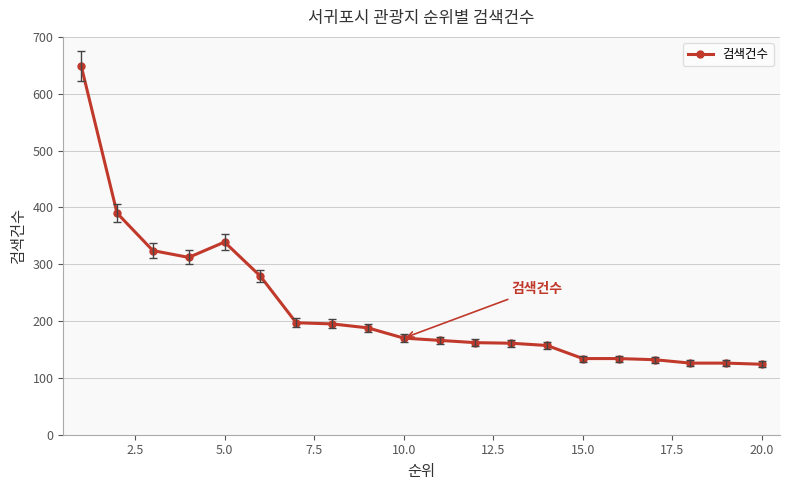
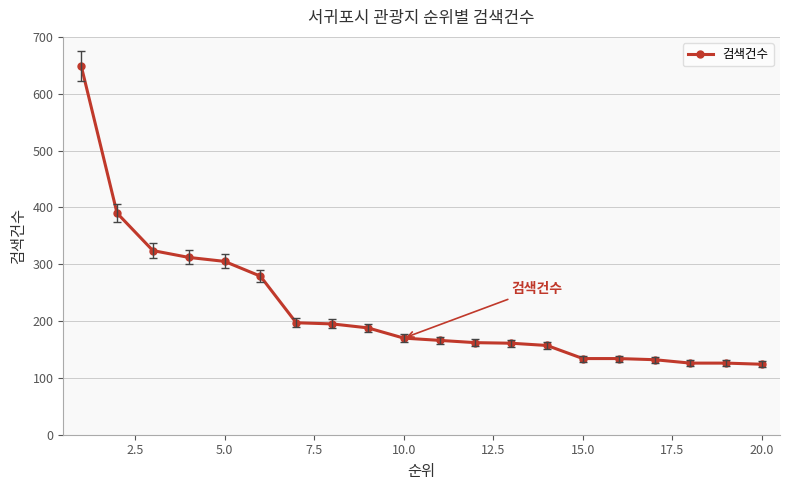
  {
    "검색건수": {
-     "5.0": 340,
+     "5.0": 310,
      "10.0": 170,
      "15.0": 130,
      "20.0": 120
    }
  }
